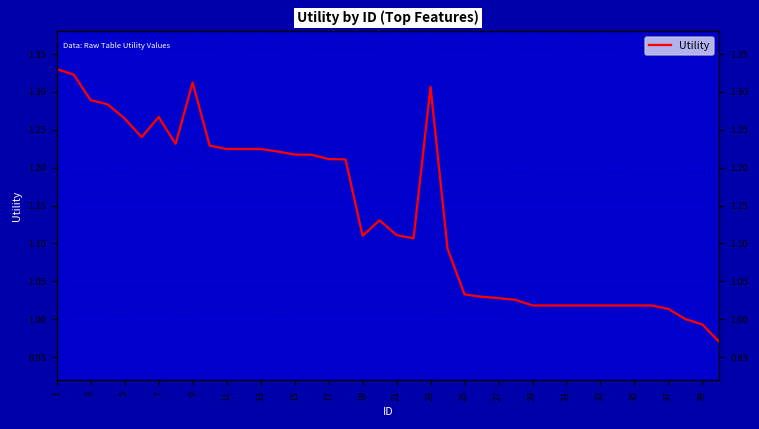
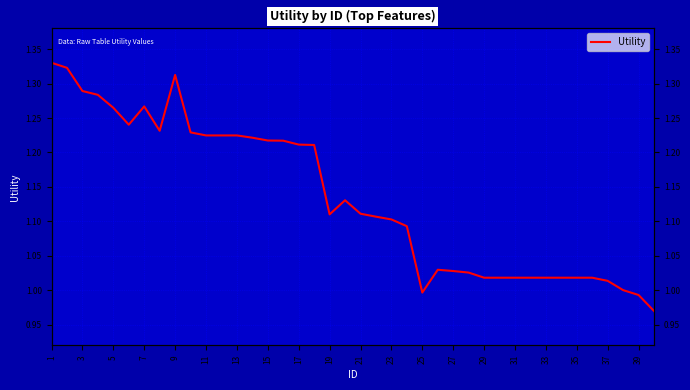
  {
    "1": 1.33,
    "3": 1.29,
    "5": 1.26,
    "7": 1.27,
    "9": 1.31,
    "11": 1.22,
    "13": 1.22,
    "15": 1.22,
    "17": 1.21,
    "19": 1.11,
    "21": 1.11,
-   "23": 1.31,
-   "25": 1.03,
+   "23": 1.10,
+   "25": 1.00,
    "27": 1.03,
    "29": 1.02,
    "31": 1.02,
    "33": 1.02,
    "35": 1.02,
    "37": 1.01,
    "39": 0.99
  }
